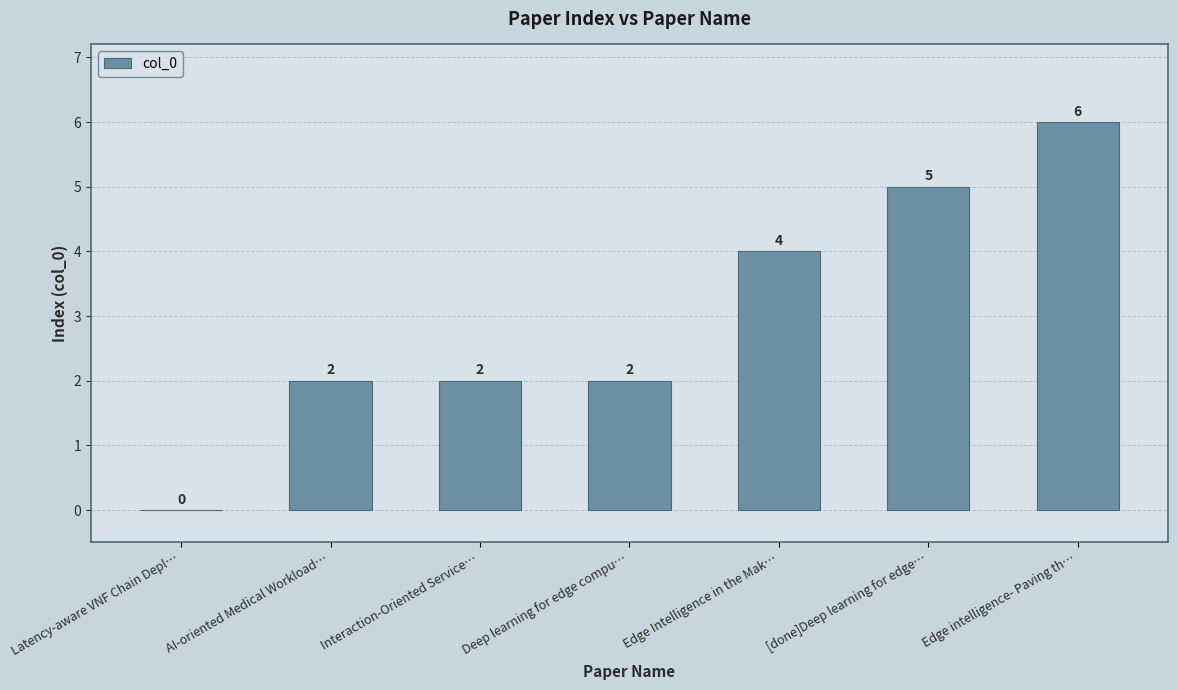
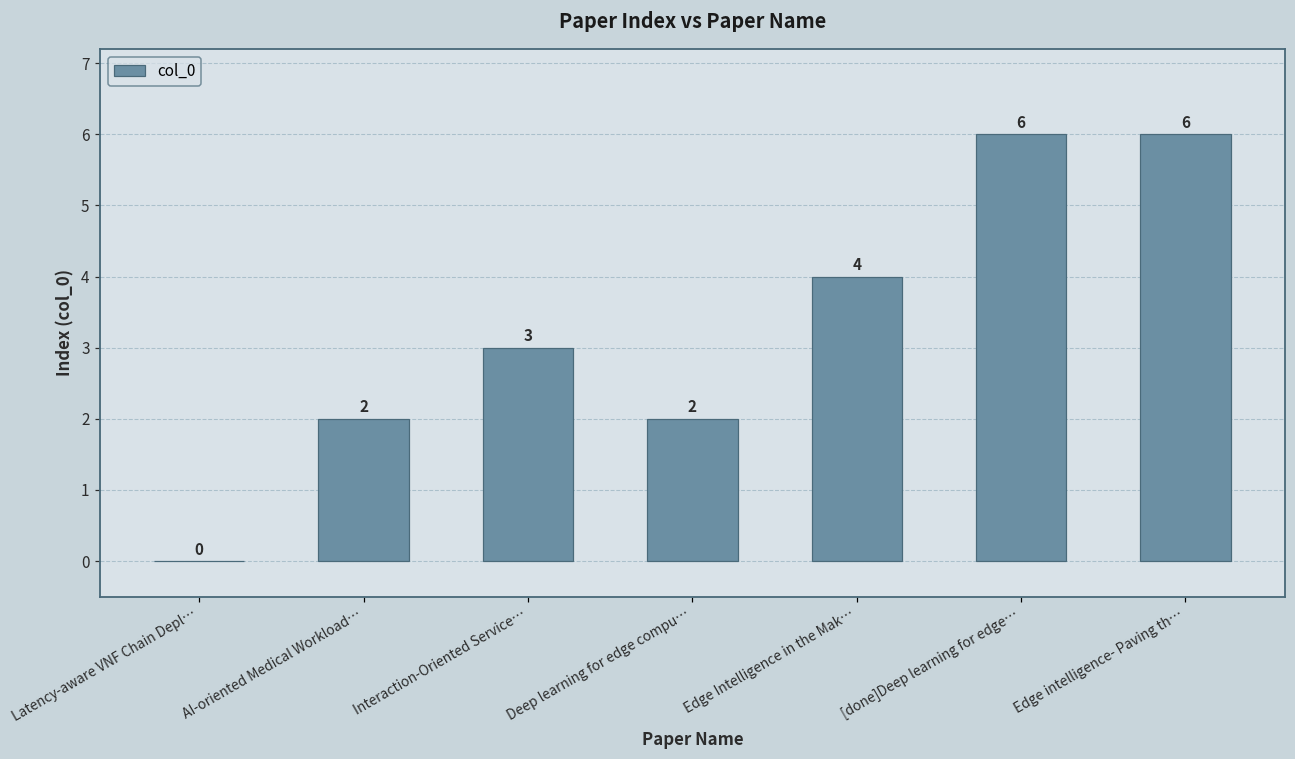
  {
    "Latency-aware VNF Chain Depl…": 0,
    "AI-oriented Medical Workload…": 2,
-   "Interaction-Oriented Service…": 2,
+   "Interaction-Oriented Service…": 3,
    "Deep learning for edge compu…": 2,
    "Edge Intelligence in the Mak…": 4,
-   "[done]Deep learning for edge…": 5,
+   "[done]Deep learning for edge…": 6,
    "Edge intelligence- Paving th…": 6
  }
